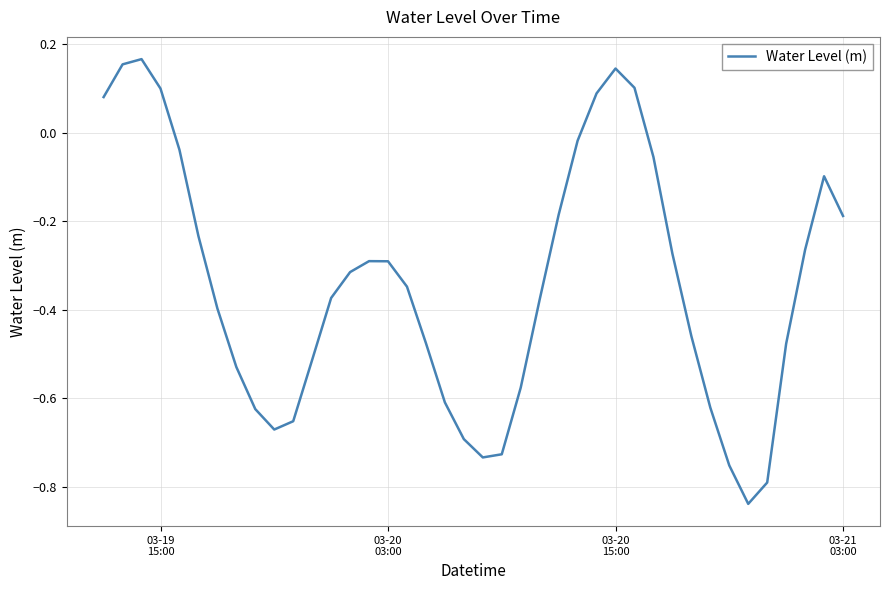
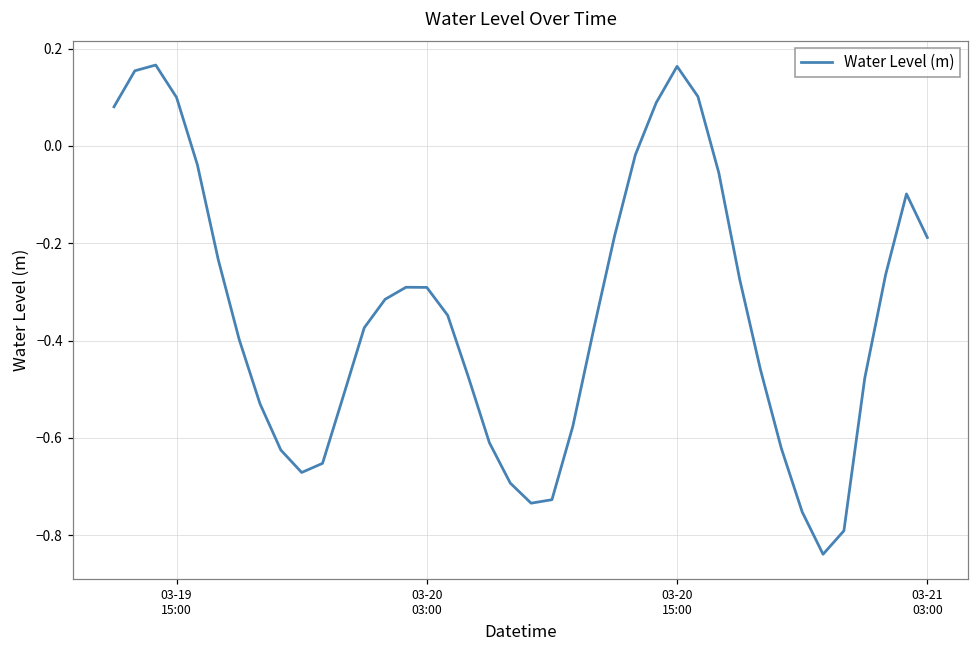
  {
    "03-19 15:00": 0.10,
    "03-20 03:00": -0.29,
-   "03-20 15:00": 0.14,
+   "03-20 15:00": 0.16,
    "03-21 03:00": -0.19
  }
